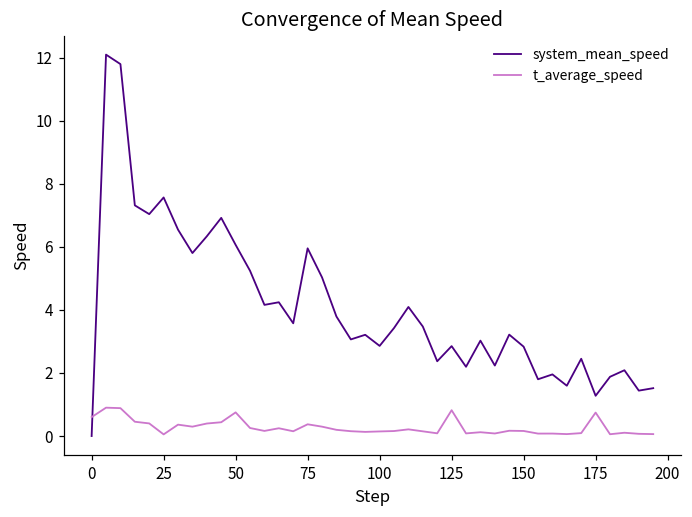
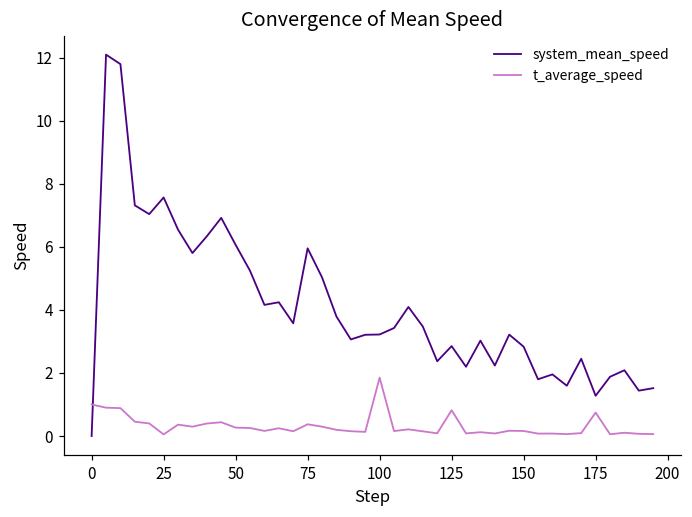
  {
    "system_mean_speed": {
      "0": 0.0,
      "25": 7.6,
      "50": 6.1,
      "75": 6.0,
-     "100": 2.9,
+     "100": 3.2,
      "125": 2.9,
      "150": 2.8,
      "175": 1.3
    },
    "t_average_speed": {
-     "0": 0.6,
+     "0": 1.0,
      "25": 0.1,
-     "50": 0.7,
+     "50": 0.3,
      "75": 0.4,
-     "100": 0.1,
+     "100": 1.9,
      "125": 0.8,
      "150": 0.2,
      "175": 0.7
    }
  }
